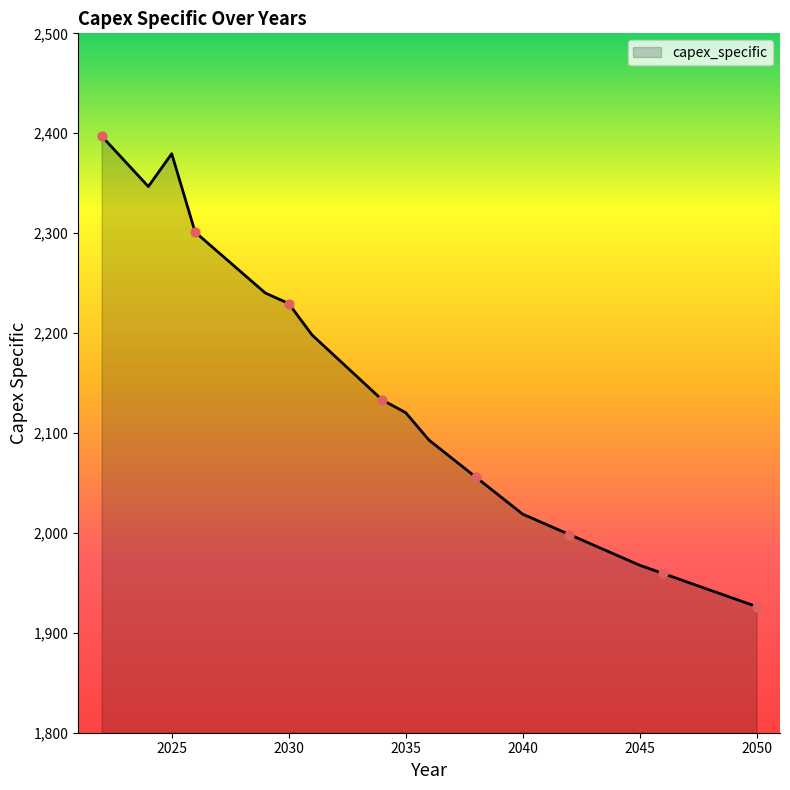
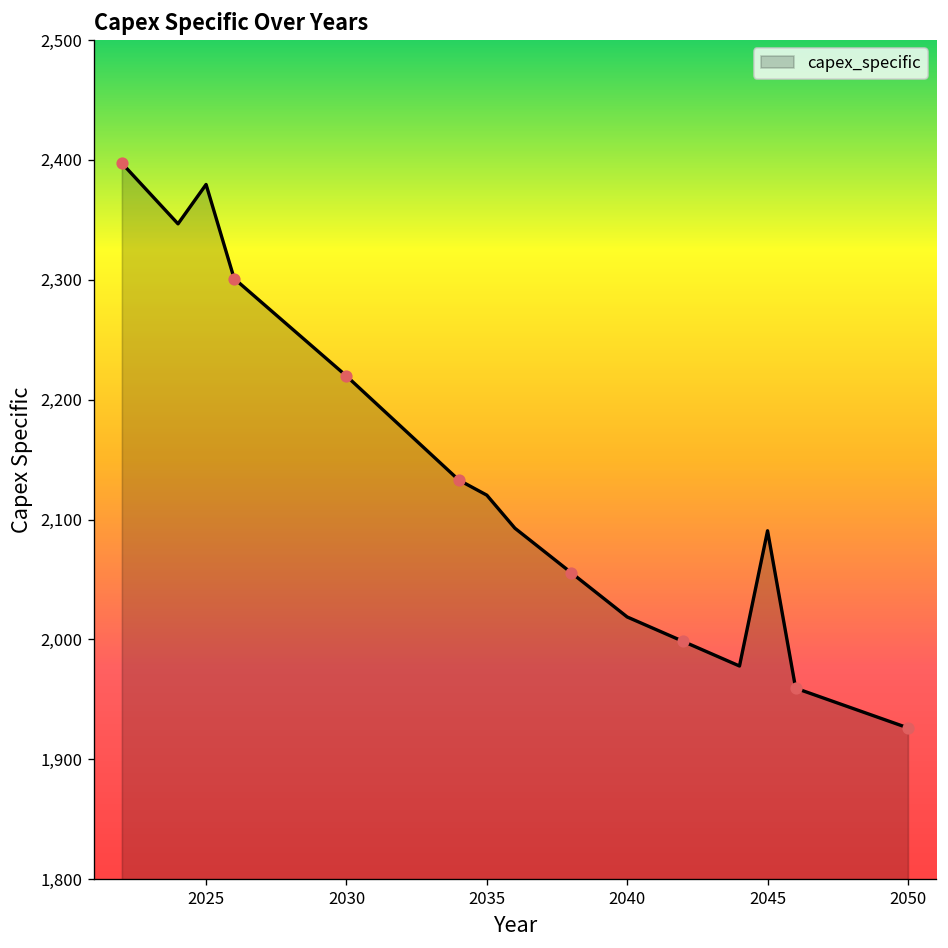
  {
    "capex_specific": {
      "2025": "2,380",
-     "2030": "2,230",
+     "2030": "2,220",
      "2035": "2,120",
      "2040": "2,020",
-     "2045": "1,970"
+     "2045": "2,090"
    }
  }
